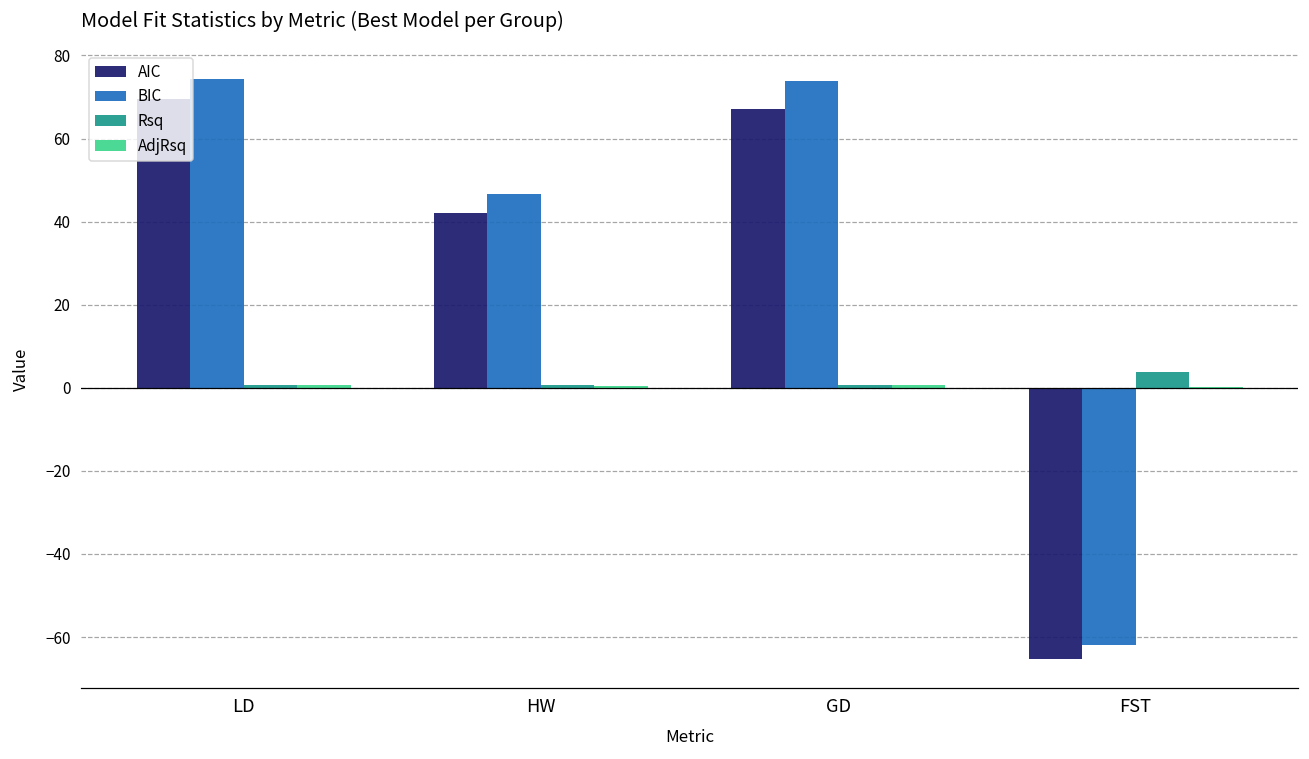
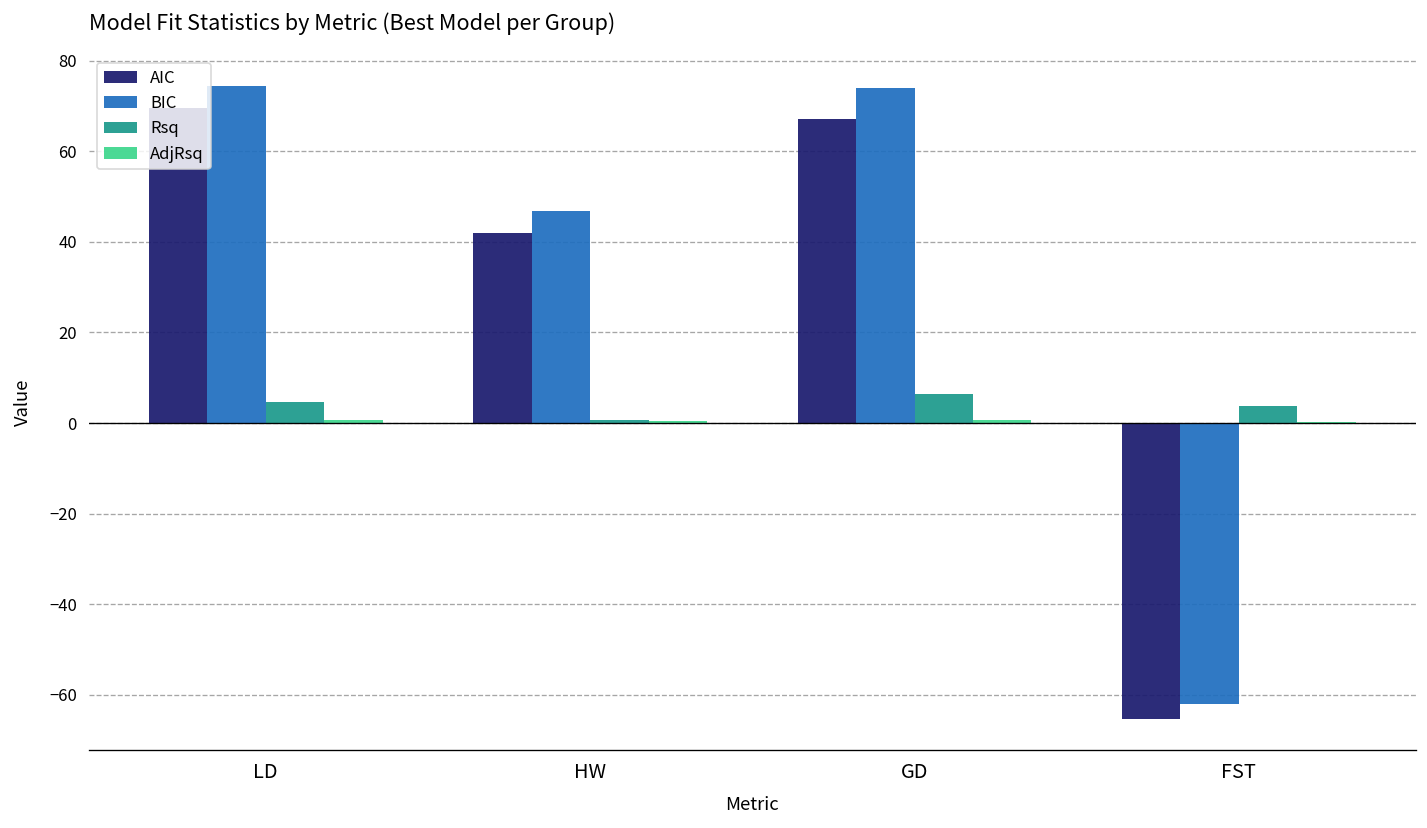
  {
    "AIC": {
      "HW": 42,
      "GD": 67,
      "FST": -65
    },
    "BIC": {
      "LD": 74,
      "HW": 47,
      "GD": 74,
      "FST": -62
    },
    "Rsq": {
-     "LD": 1,
-     "GD": 1,
+     "LD": 5,
+     "GD": 6,
      "FST": 4
    }
  }
